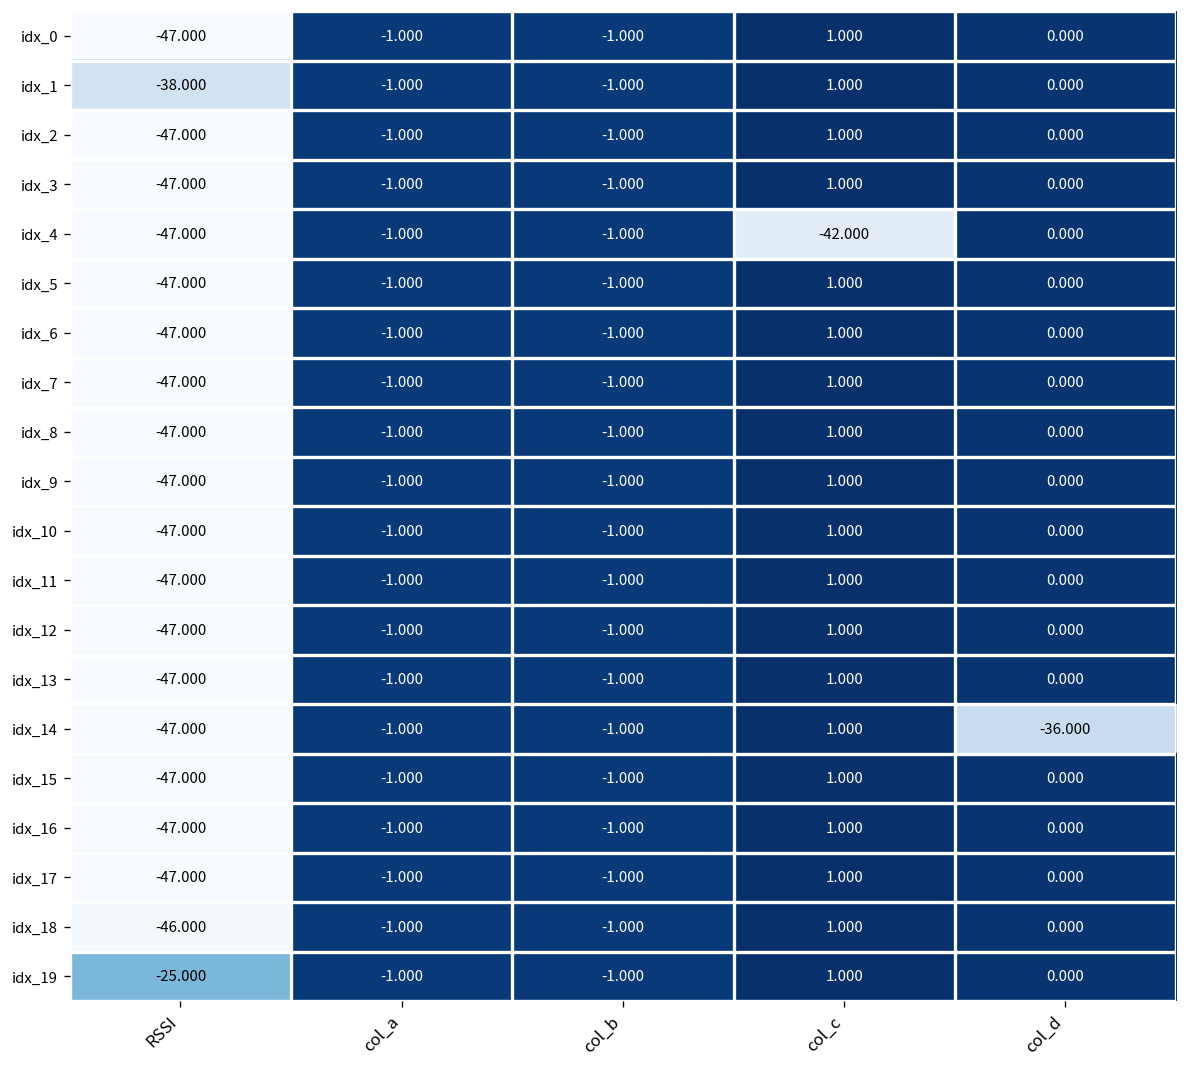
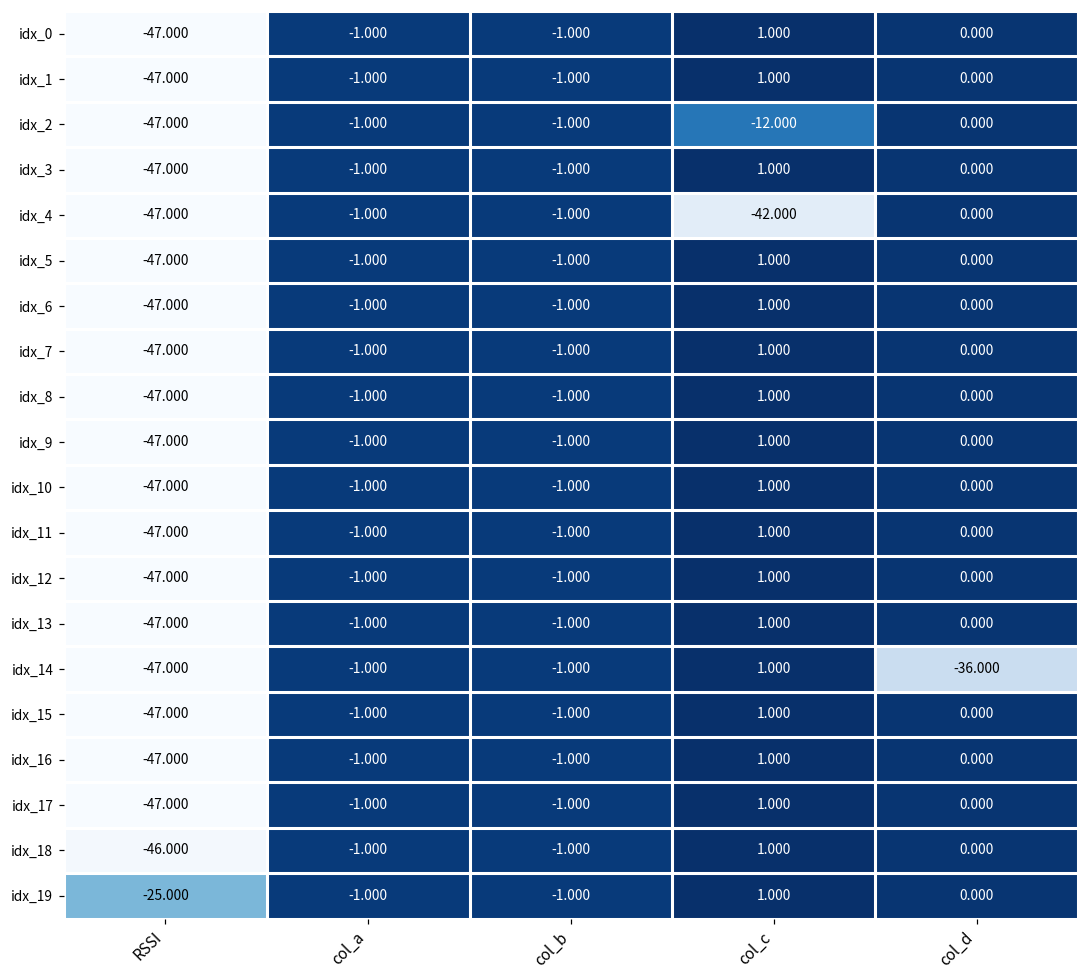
  {
    "idx_0": {
      "RSSI": -47.000,
      "col_a": -1.000,
      "col_b": -1.000,
      "col_c": 1.000,
      "col_d": 0.000
    },
    "idx_1": {
-     "RSSI": -38.000,
+     "RSSI": -47.000,
      "col_a": -1.000,
      "col_b": -1.000,
      "col_c": 1.000,
      "col_d": 0.000
    },
    "idx_2": {
      "RSSI": -47.000,
      "col_a": -1.000,
      "col_b": -1.000,
-     "col_c": 1.000,
+     "col_c": -12.000,
      "col_d": 0.000
    },
    "idx_3": {
      "RSSI": -47.000,
      "col_a": -1.000,
      "col_b": -1.000,
      "col_c": 1.000,
      "col_d": 0.000
    },
    "idx_4": {
      "RSSI": -47.000,
      "col_a": -1.000,
      "col_b": -1.000,
      "col_c": -42.000,
      "col_d": 0.000
    },
    "idx_5": {
      "RSSI": -47.000,
      "col_a": -1.000,
      "col_b": -1.000,
      "col_c": 1.000,
      "col_d": 0.000
    },
    "idx_6": {
      "RSSI": -47.000,
      "col_a": -1.000,
      "col_b": -1.000,
      "col_c": 1.000,
      "col_d": 0.000
    },
    "idx_7": {
      "RSSI": -47.000,
      "col_a": -1.000,
      "col_b": -1.000,
      "col_c": 1.000,
      "col_d": 0.000
    },
    "idx_8": {
      "RSSI": -47.000,
      "col_a": -1.000,
      "col_b": -1.000,
      "col_c": 1.000,
      "col_d": 0.000
    },
    "idx_9": {
      "RSSI": -47.000,
      "col_a": -1.000,
      "col_b": -1.000,
      "col_c": 1.000,
      "col_d": 0.000
    },
    "idx_10": {
      "RSSI": -47.000,
      "col_a": -1.000,
      "col_b": -1.000,
      "col_c": 1.000,
      "col_d": 0.000
    },
    "idx_11": {
      "RSSI": -47.000,
      "col_a": -1.000,
      "col_b": -1.000,
      "col_c": 1.000,
      "col_d": 0.000
    },
    "idx_12": {
      "RSSI": -47.000,
      "col_a": -1.000,
      "col_b": -1.000,
      "col_c": 1.000,
      "col_d": 0.000
    },
    "idx_13": {
      "RSSI": -47.000,
      "col_a": -1.000,
      "col_b": -1.000,
      "col_c": 1.000,
      "col_d": 0.000
    },
    "idx_14": {
      "RSSI": -47.000,
      "col_a": -1.000,
      "col_b": -1.000,
      "col_c": 1.000,
      "col_d": -36.000
    },
    "idx_15": {
      "RSSI": -47.000,
      "col_a": -1.000,
      "col_b": -1.000,
      "col_c": 1.000,
      "col_d": 0.000
    },
    "idx_16": {
      "RSSI": -47.000,
      "col_a": -1.000,
      "col_b": -1.000,
      "col_c": 1.000,
      "col_d": 0.000
    },
    "idx_17": {
      "RSSI": -47.000,
      "col_a": -1.000,
      "col_b": -1.000,
      "col_c": 1.000,
      "col_d": 0.000
    },
    "idx_18": {
      "RSSI": -46.000,
      "col_a": -1.000,
      "col_b": -1.000,
      "col_c": 1.000,
      "col_d": 0.000
    },
    "idx_19": {
      "RSSI": -25.000,
      "col_a": -1.000,
      "col_b": -1.000,
      "col_c": 1.000,
      "col_d": 0.000
    }
  }
